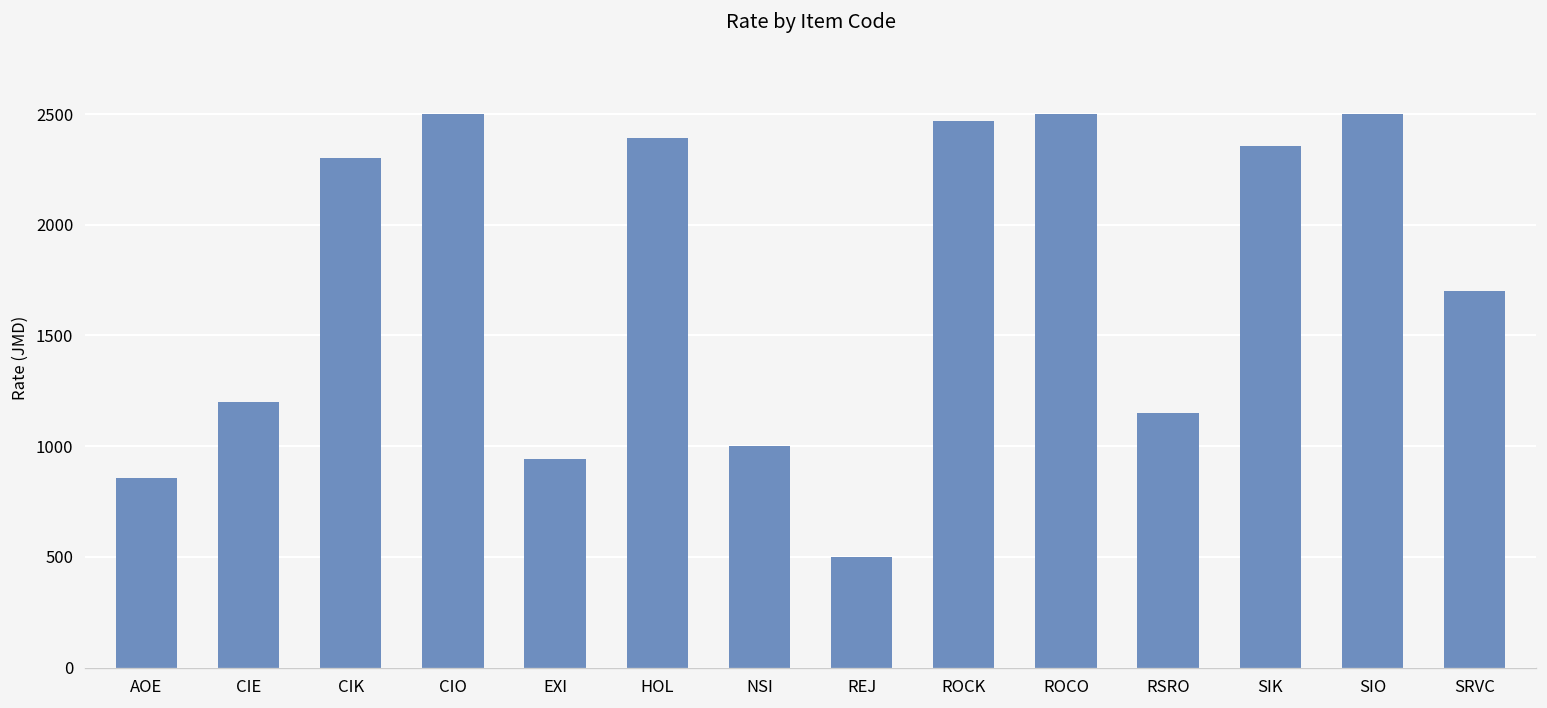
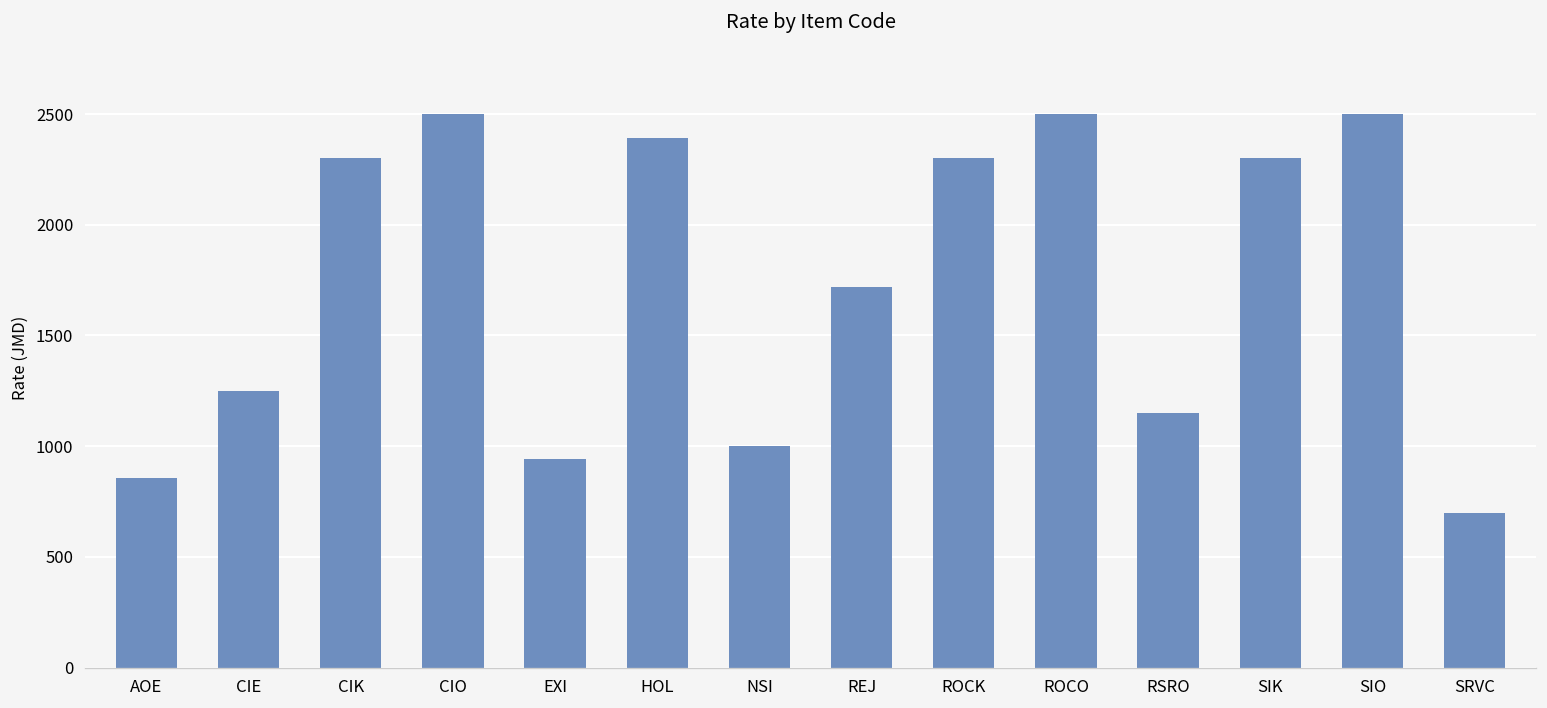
  {
    "AOE": 850,
-   "CIE": 1200,
+   "CIE": 1250,
    "CIK": 2300,
    "CIO": 2500,
    "EXI": 940,
    "HOL": 2390,
    "NSI": 1000,
-   "REJ": 500,
-   "ROCK": 2470,
+   "REJ": 1720,
+   "ROCK": 2300,
    "ROCO": 2500,
    "RSRO": 1150,
-   "SIK": 2360,
+   "SIK": 2300,
    "SIO": 2500,
-   "SRVC": 1700
+   "SRVC": 700
  }
